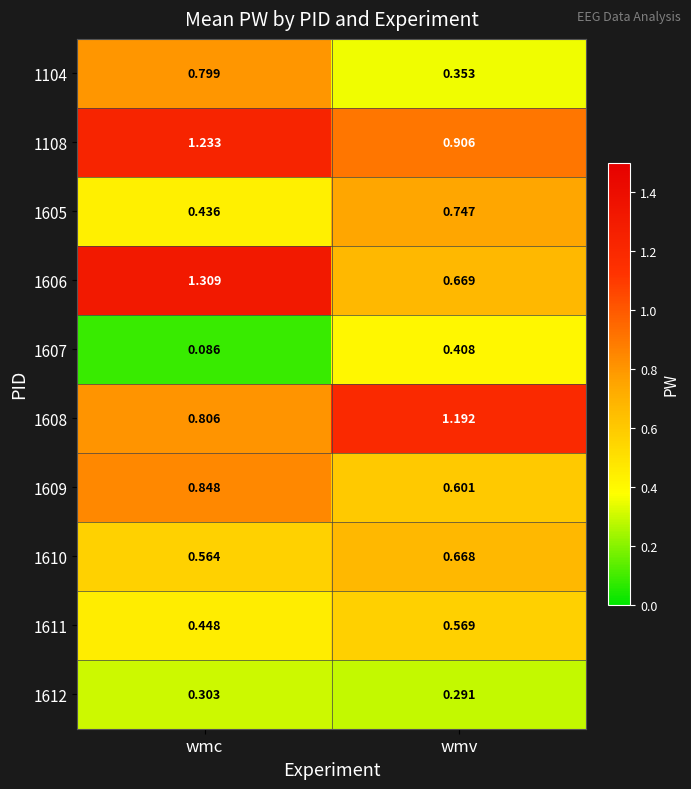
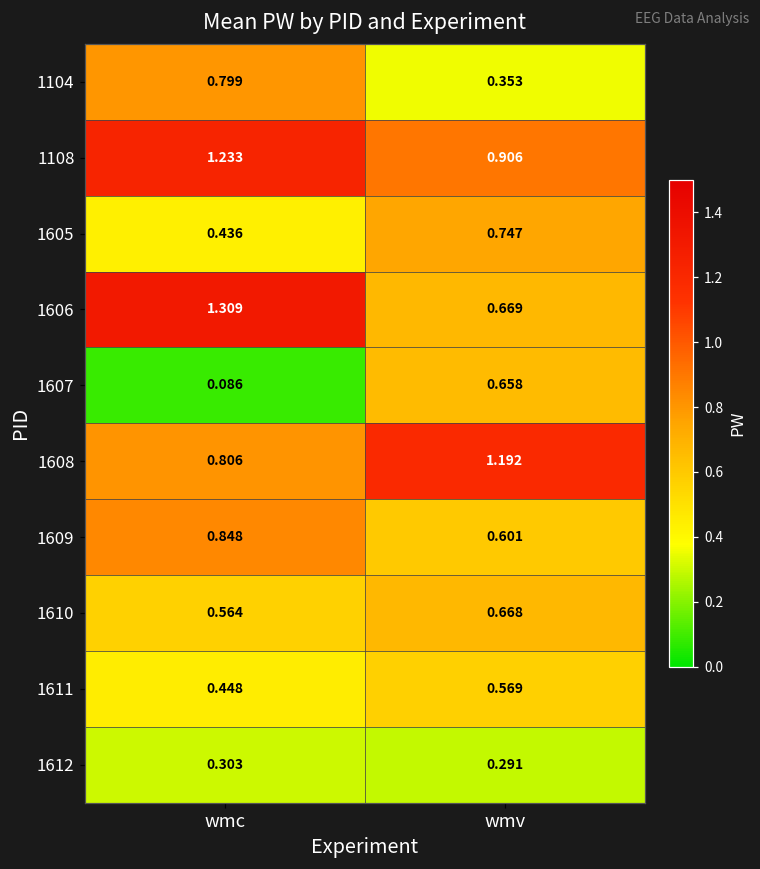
  {
    "1104": {
      "wmc": 0.799,
      "wmv": 0.353
    },
    "1108": {
      "wmc": 1.233,
      "wmv": 0.906
    },
    "1605": {
      "wmc": 0.436,
      "wmv": 0.747
    },
    "1606": {
      "wmc": 1.309,
      "wmv": 0.669
    },
    "1607": {
      "wmc": 0.086,
-     "wmv": 0.408
+     "wmv": 0.658
    },
    "1608": {
      "wmc": 0.806,
      "wmv": 1.192
    },
    "1609": {
      "wmc": 0.848,
      "wmv": 0.601
    },
    "1610": {
      "wmc": 0.564,
      "wmv": 0.668
    },
    "1611": {
      "wmc": 0.448,
      "wmv": 0.569
    },
    "1612": {
      "wmc": 0.303,
      "wmv": 0.291
    }
  }
